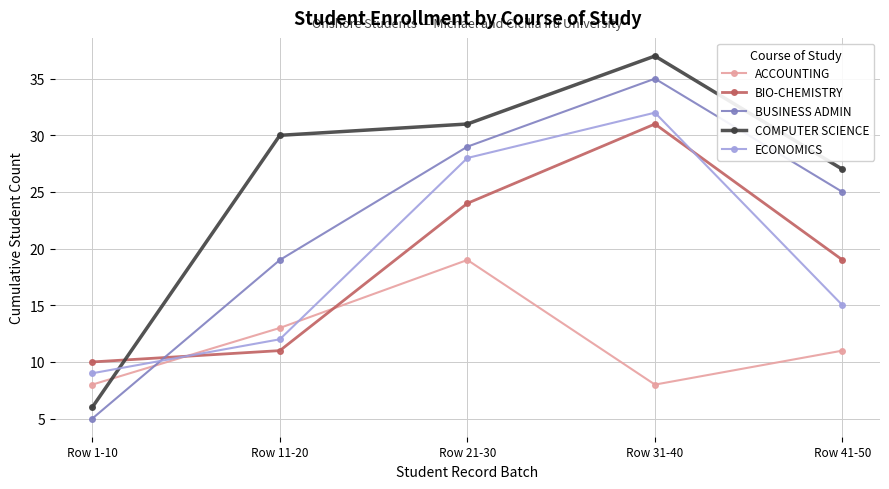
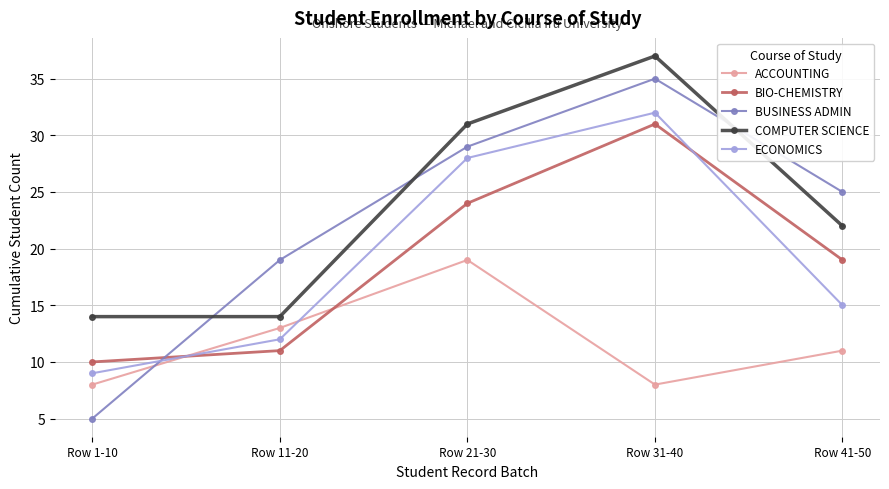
  {
    "ACCOUNTING": {
      "Row 1-10": 8,
      "Row 11-20": 13,
      "Row 21-30": 19,
      "Row 31-40": 8,
      "Row 41-50": 11
    },
    "BIO-CHEMISTRY": {
      "Row 1-10": 10,
      "Row 11-20": 11,
      "Row 21-30": 24,
      "Row 31-40": 31,
      "Row 41-50": 19
    },
    "COMPUTER SCIENCE": {
-     "Row 1-10": 6,
-     "Row 11-20": 30,
+     "Row 1-10": 14,
+     "Row 11-20": 14,
      "Row 21-30": 31,
      "Row 31-40": 37,
-     "Row 41-50": 27
+     "Row 41-50": 22
    }
  }
